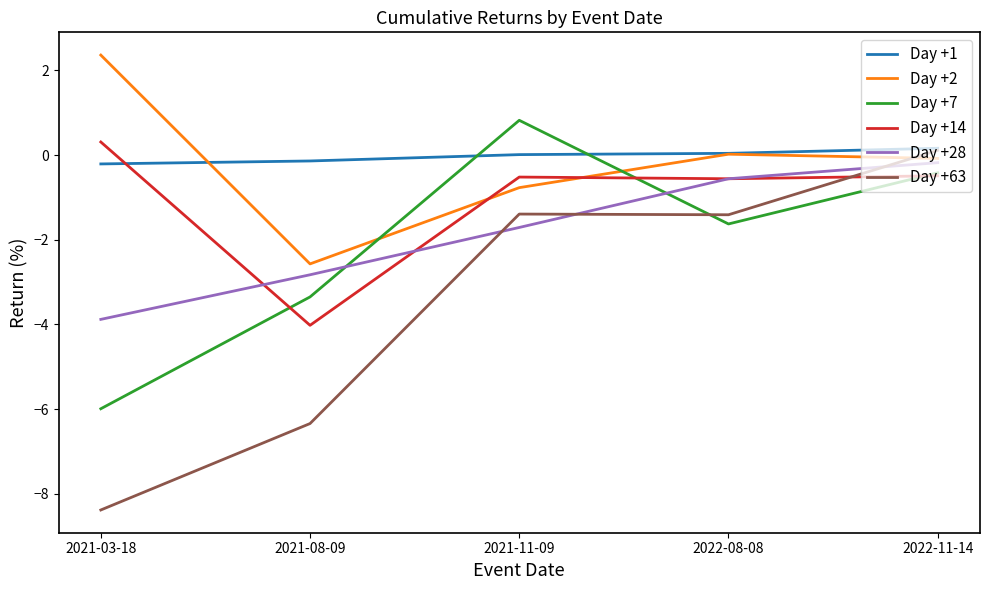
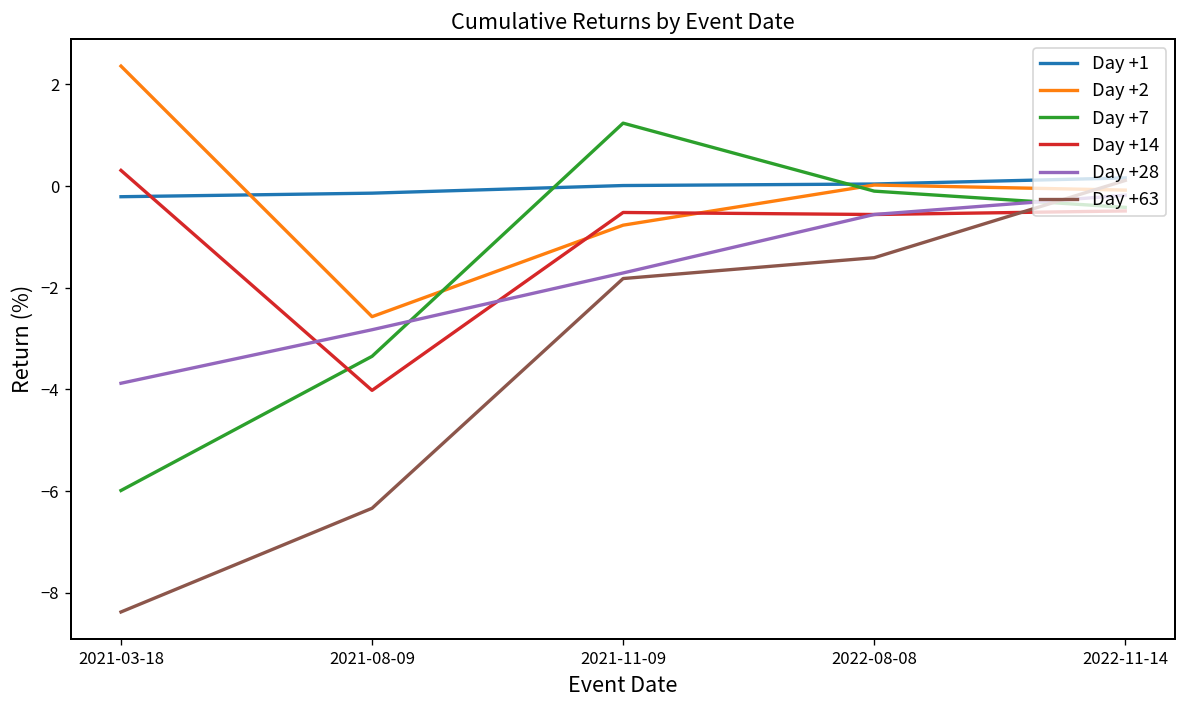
  {
    "Day +1": {
      "2021-03-18": -0.2,
      "2021-08-09": -0.1,
      "2021-11-09": 0.0
    },
    "Day +2": {
      "2021-03-18": 2.4,
      "2021-08-09": -2.6,
      "2021-11-09": -0.8
    },
    "Day +7": {
      "2021-03-18": -6.0,
      "2021-08-09": -3.4,
-     "2021-11-09": 0.8,
-     "2022-08-08": -1.6
+     "2021-11-09": 1.2,
+     "2022-08-08": -0.1
    },
    "Day +14": {
      "2021-03-18": 0.3,
      "2021-08-09": -4.0,
      "2021-11-09": -0.5
    },
    "Day +28": {
      "2021-03-18": -3.9,
      "2021-08-09": -2.8,
      "2021-11-09": -1.7
    },
    "Day +63": {
      "2021-03-18": -8.4,
      "2021-08-09": -6.3,
-     "2021-11-09": -1.4,
+     "2021-11-09": -1.8,
      "2022-08-08": -1.4
    }
  }
